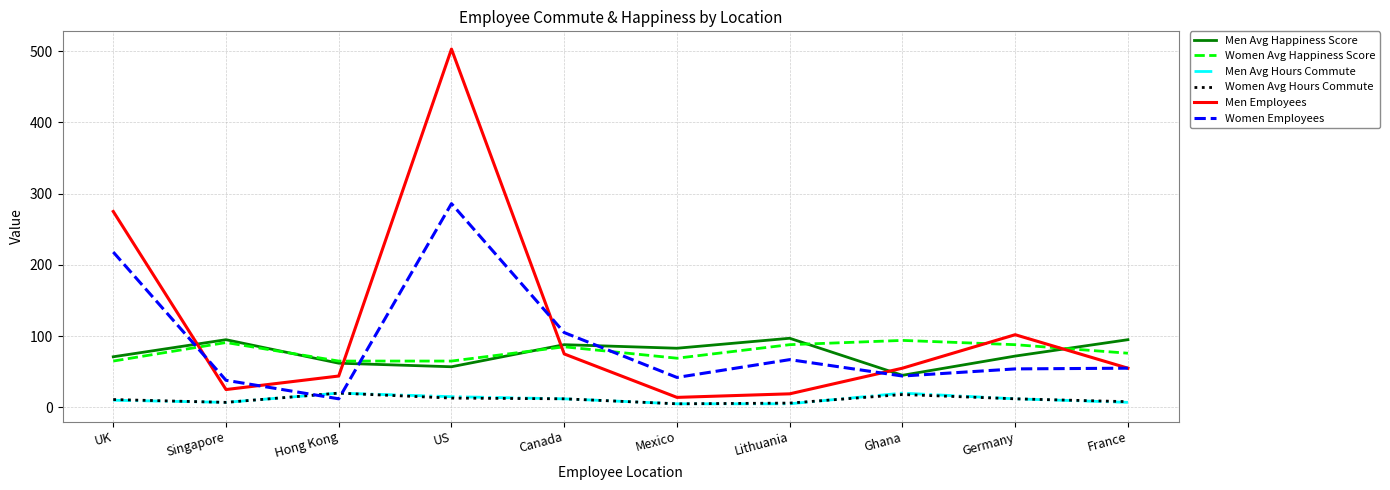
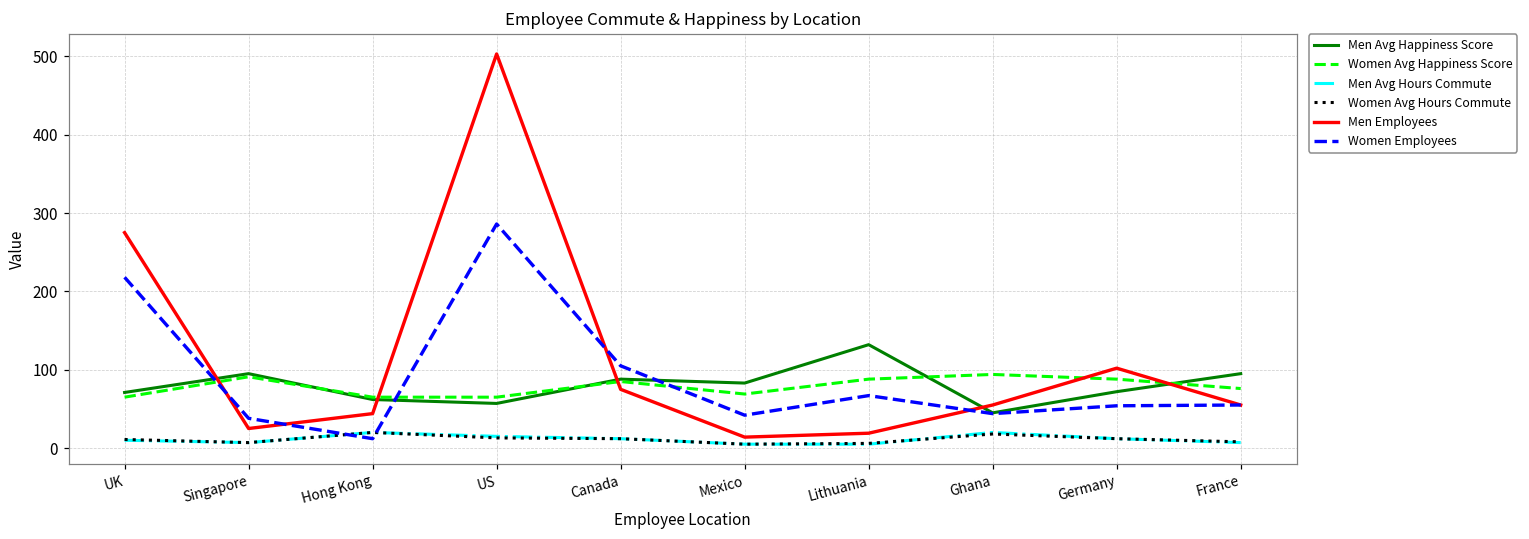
  {
    "Men Avg Happiness Score": {
      "UK": 70,
      "Singapore": 100,
      "US": 60,
      "Mexico": 80,
-     "Lithuania": 100,
+     "Lithuania": 130,
      "Germany": 70,
      "France": 100
    },
    "Women Avg Happiness Score": {
      "UK": 70,
      "Singapore": 90,
      "US": 70,
      "Mexico": 70,
      "Lithuania": 90,
      "Ghana": 90,
      "Germany": 90,
      "France": 80
    },
    "Men Employees": {
      "UK": 280,
      "Singapore": 30,
      "Hong Kong": 40,
      "US": 500,
      "Canada": 80,
      "Mexico": 10,
      "Lithuania": 20,
      "Ghana": 60,
      "Germany": 100
    },
    "Women Employees": {
      "UK": 220,
      "Singapore": 40,
      "Hong Kong": 10,
      "US": 290,
      "Canada": 110,
      "Mexico": 40,
      "Lithuania": 70,
      "Germany": 50
    }
  }
